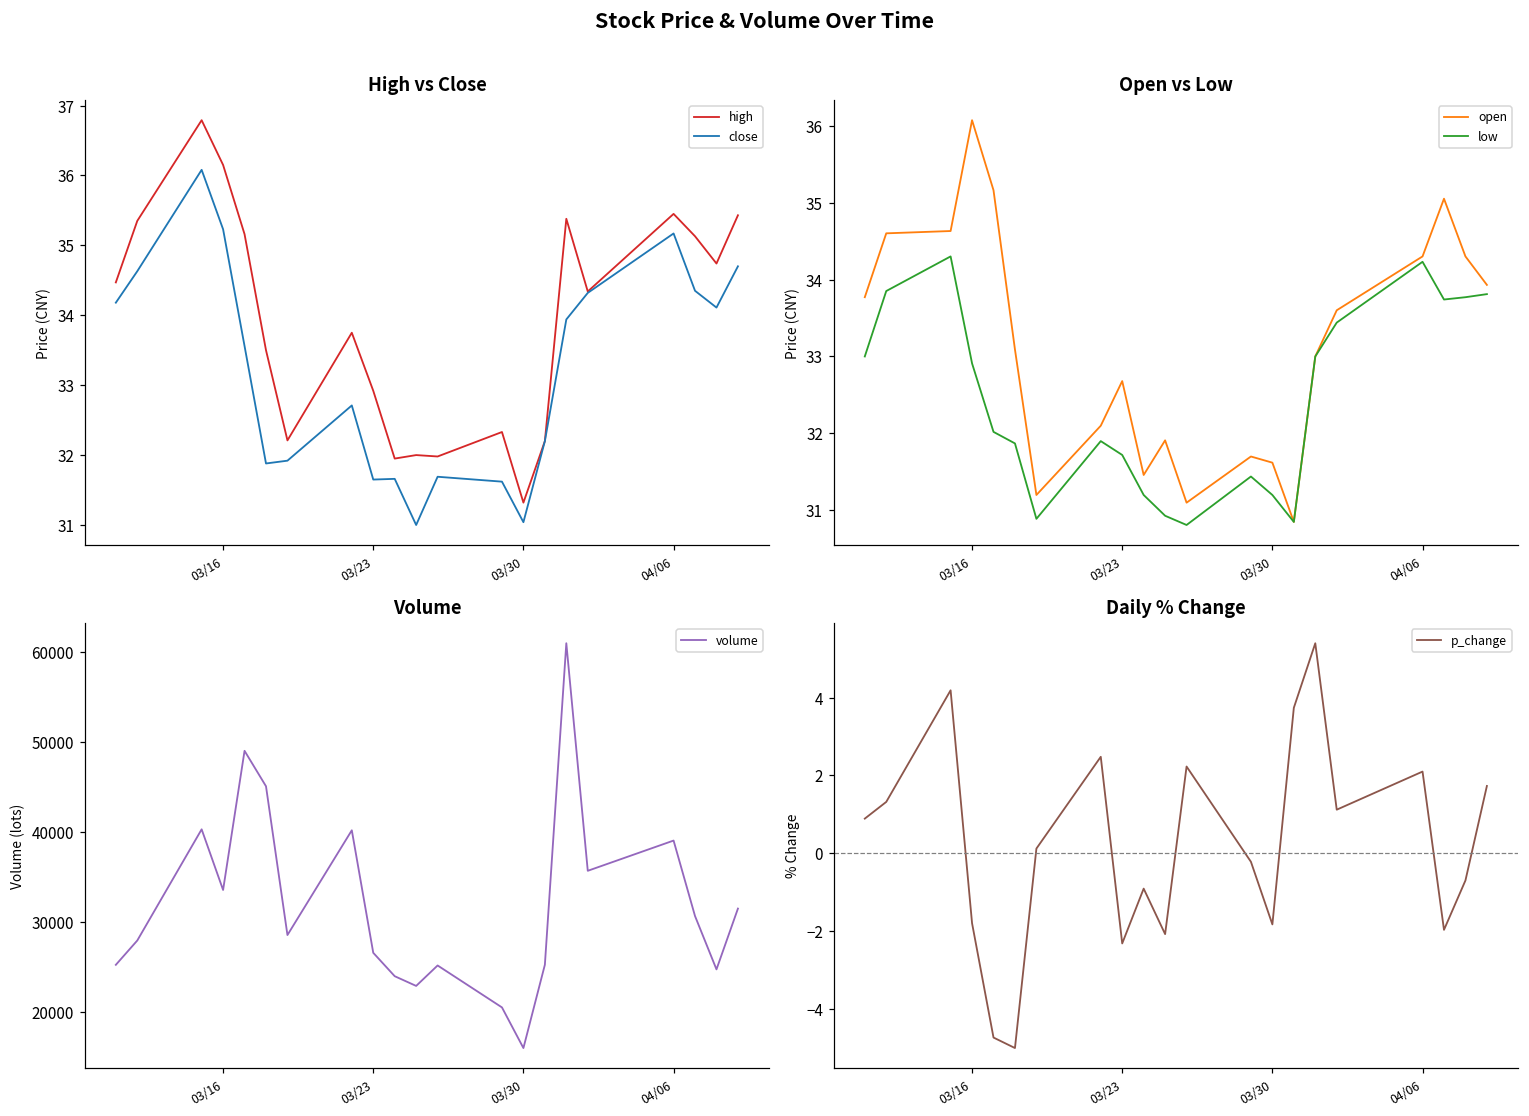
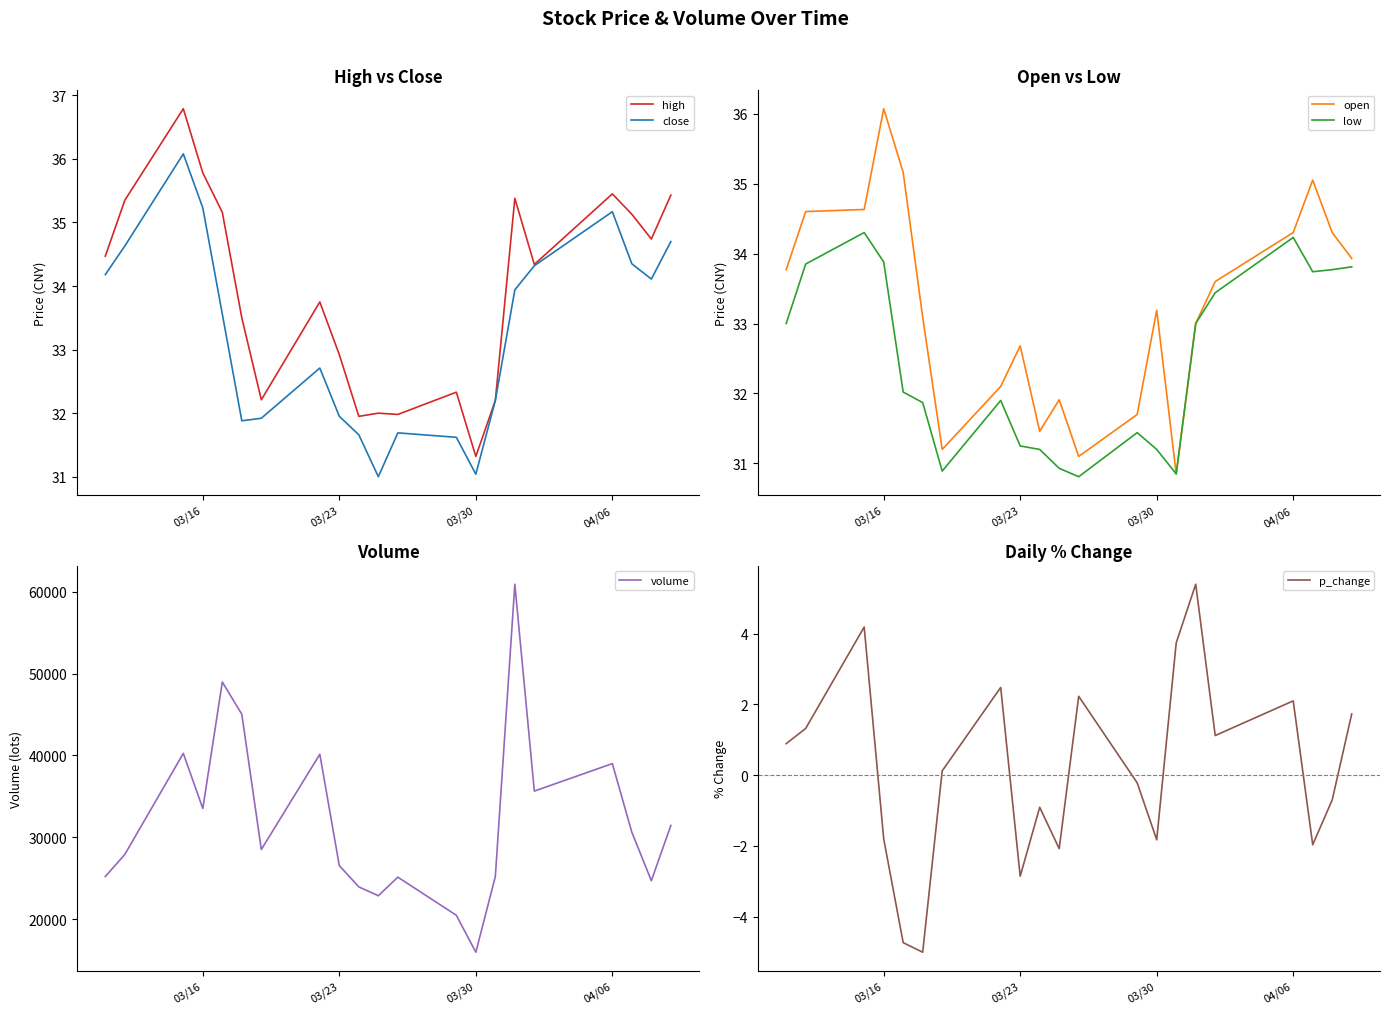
  {
    "High vs Close": {
      "high": {
-       "03/16": 36.2,
+       "03/16": 35.8,
        "03/23": 32.9,
        "03/30": 31.3,
        "04/06": 35.5
      },
      "close": {
        "03/16": 35.2,
-       "03/23": 31.7,
+       "03/23": 32.0,
        "03/30": 31.0,
        "04/06": 35.2
      }
    },
    "Open vs Low": {
      "open": {
        "03/16": 36.1,
        "03/23": 32.7,
-       "03/30": 31.6,
+       "03/30": 33.2,
        "04/06": 34.3
      },
      "low": {
-       "03/16": 32.9,
-       "03/23": 31.7,
+       "03/16": 33.9,
+       "03/23": 31.3,
        "03/30": 31.2,
        "04/06": 34.2
      }
    },
    "Volume": {
      "03/16": 34000,
      "03/23": 27000,
      "03/30": 16000,
      "04/06": 39000
    },
    "Daily % Change": {
      "03/16": -1.8,
-     "03/23": -2.3,
+     "03/23": -2.9,
      "03/30": -1.8,
      "04/06": 2.1
    }
  }
